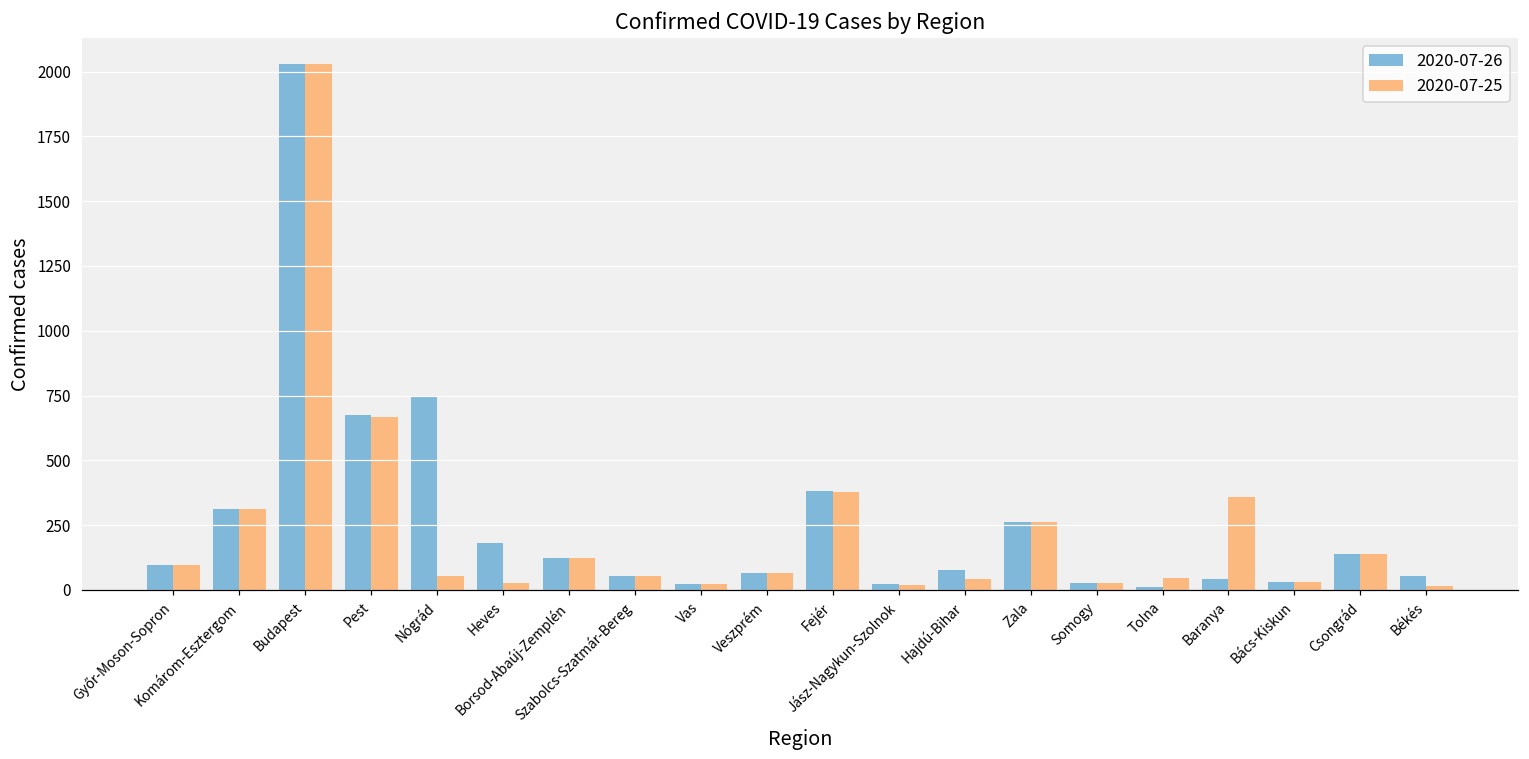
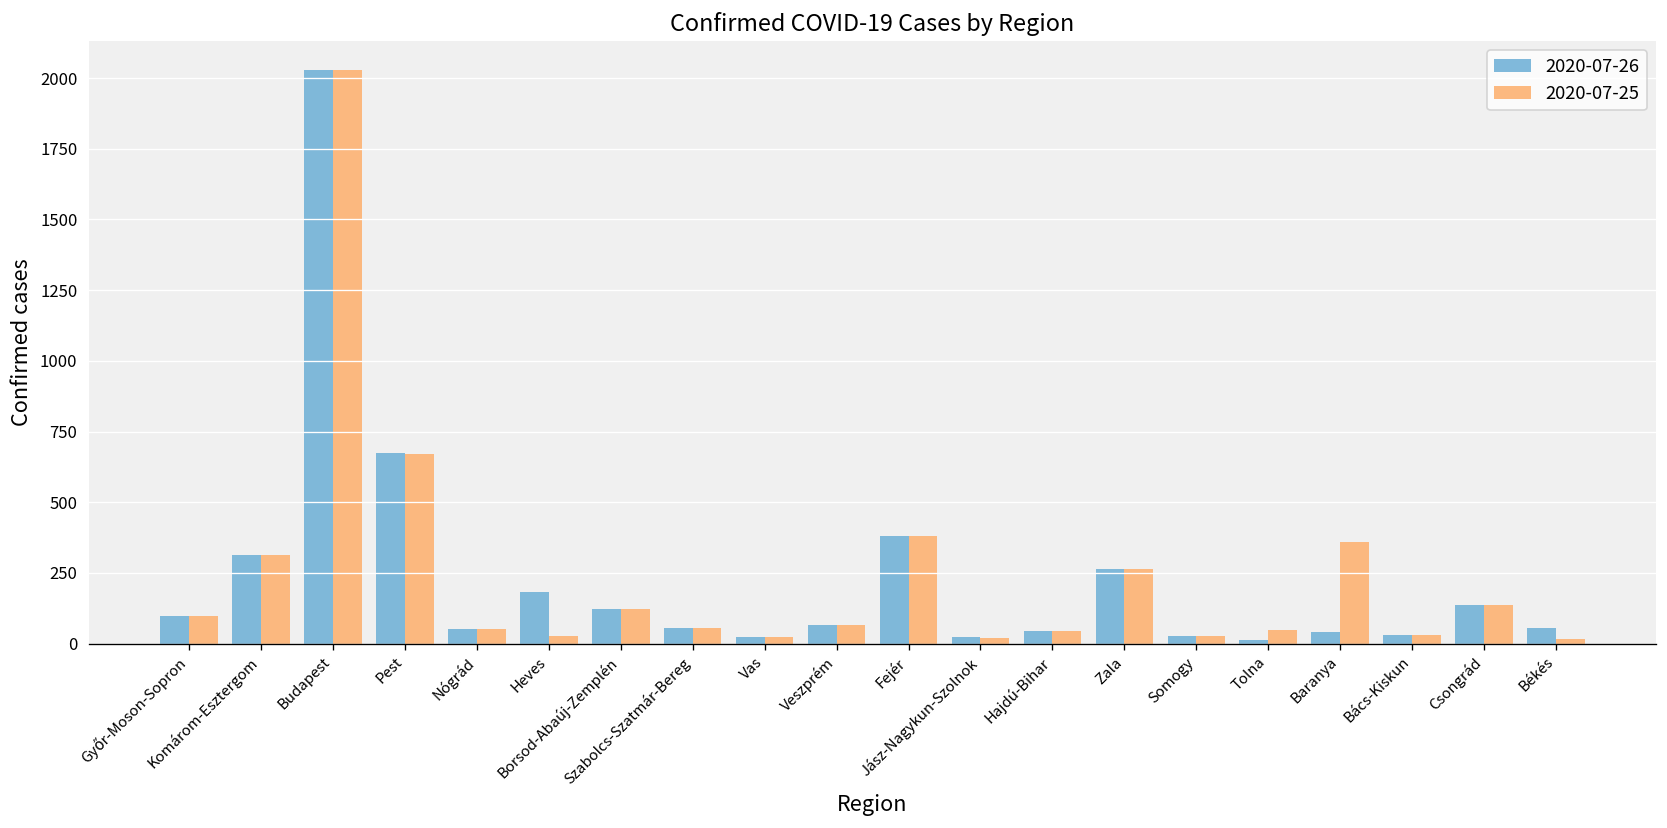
  {
    "2020-07-26": {
      "Győr-Moson-Sopron": 100,
      "Komárom-Esztergom": 310,
      "Budapest": 2030,
      "Pest": 680,
-     "Nógrád": 750,
+     "Nógrád": 50,
      "Heves": 180,
      "Borsod-Abaúj-Zemplén": 120,
      "Szabolcs-Szatmár-Bereg": 50,
      "Vas": 20,
      "Veszprém": 70,
      "Fejér": 380,
      "Jász-Nagykun-Szolnok": 20,
-     "Hajdú-Bihar": 80,
+     "Hajdú-Bihar": 40,
      "Zala": 260,
      "Somogy": 30,
      "Tolna": 10,
      "Baranya": 40,
      "Bács-Kiskun": 30,
      "Csongrád": 140,
      "Békés": 60
    },
    "2020-07-25": {
      "Győr-Moson-Sopron": 100,
      "Komárom-Esztergom": 310,
      "Budapest": 2030,
      "Pest": 670,
      "Nógrád": 50,
      "Heves": 30,
      "Borsod-Abaúj-Zemplén": 120,
      "Szabolcs-Szatmár-Bereg": 50,
      "Vas": 20,
      "Veszprém": 70,
      "Fejér": 380,
      "Jász-Nagykun-Szolnok": 20,
      "Hajdú-Bihar": 40,
      "Zala": 260,
      "Somogy": 30,
      "Tolna": 50,
      "Baranya": 360,
      "Bács-Kiskun": 30,
      "Csongrád": 140,
      "Békés": 20
    }
  }
